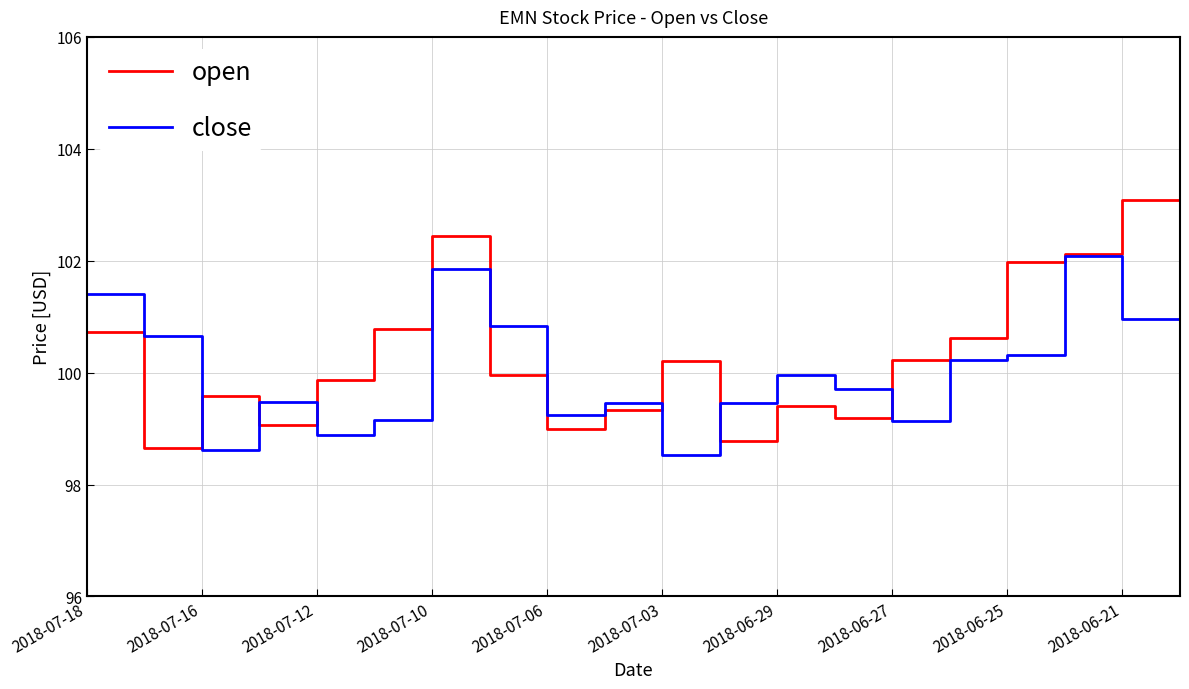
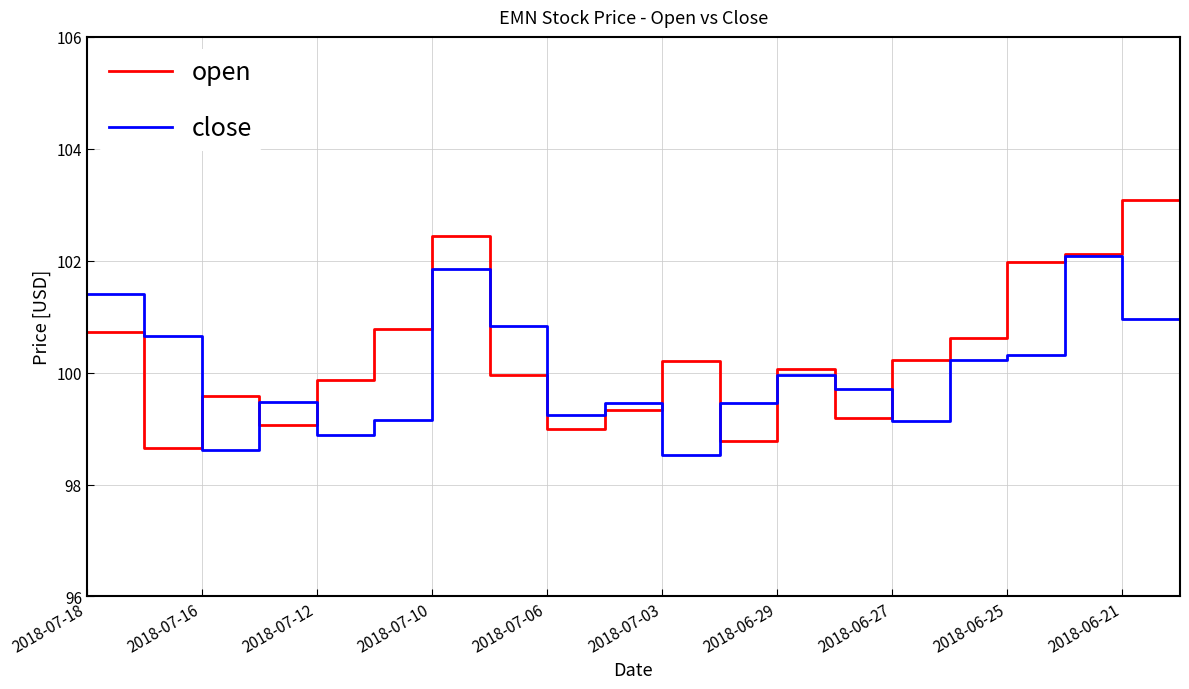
  {
    "open": {
      "2018-07-18": 100.7,
      "2018-07-16": 99.6,
      "2018-07-12": 99.9,
      "2018-07-10": 102.4,
      "2018-07-06": 99.0,
      "2018-07-03": 100.2,
-     "2018-06-29": 99.4,
+     "2018-06-29": 100.1,
      "2018-06-27": 100.2,
      "2018-06-25": 102.0,
      "2018-06-21": 103.1
    },
    "close": {
      "2018-07-18": 101.4,
      "2018-07-16": 98.6,
      "2018-07-12": 98.9,
      "2018-07-10": 101.9,
      "2018-07-06": 99.3,
      "2018-07-03": 98.5,
      "2018-06-29": 100.0,
      "2018-06-27": 99.1,
      "2018-06-25": 100.3,
      "2018-06-21": 101.0
    }
  }
